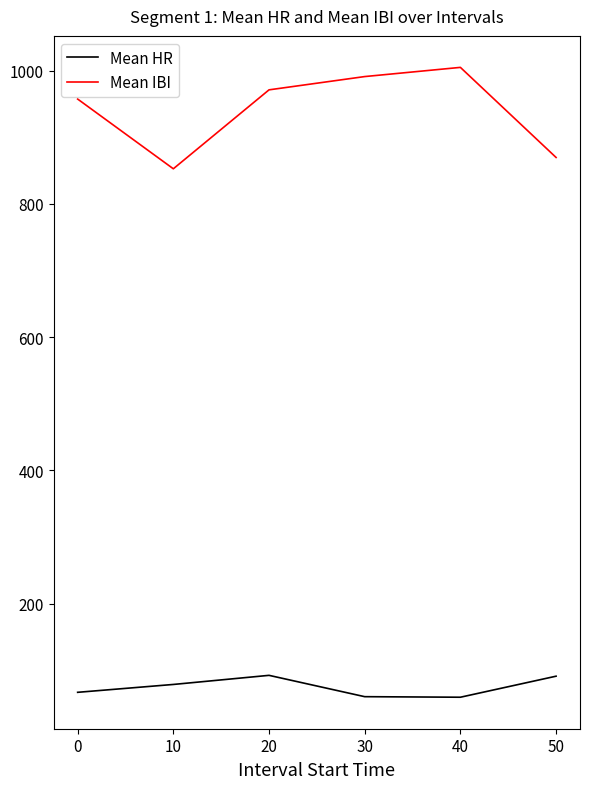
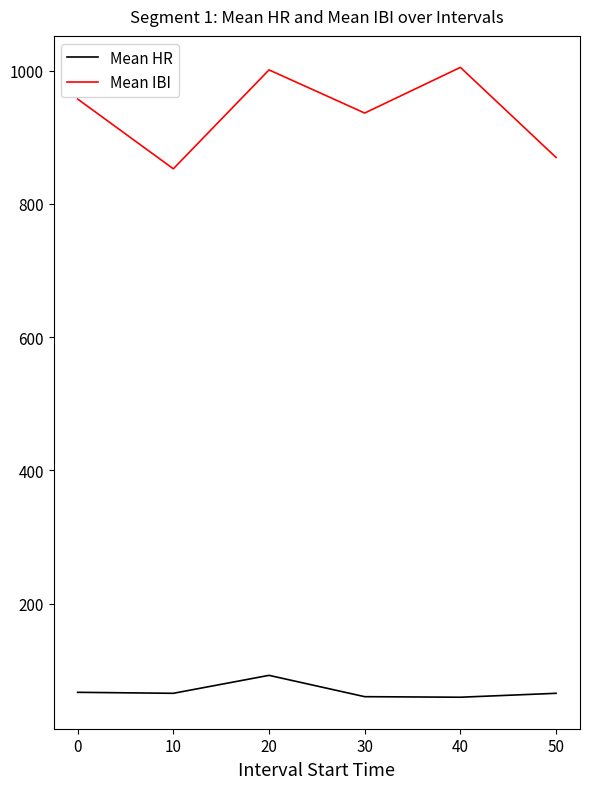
  {
    "Mean HR": {
      "0": 70,
-     "10": 80,
+     "10": 70,
      "20": 90,
      "30": 60,
      "40": 60,
-     "50": 90
+     "50": 70
    },
    "Mean IBI": {
      "0": 960,
      "10": 850,
-     "20": 970,
-     "30": 990,
+     "20": 1000,
+     "30": 940,
      "40": 1000,
      "50": 870
    }
  }
